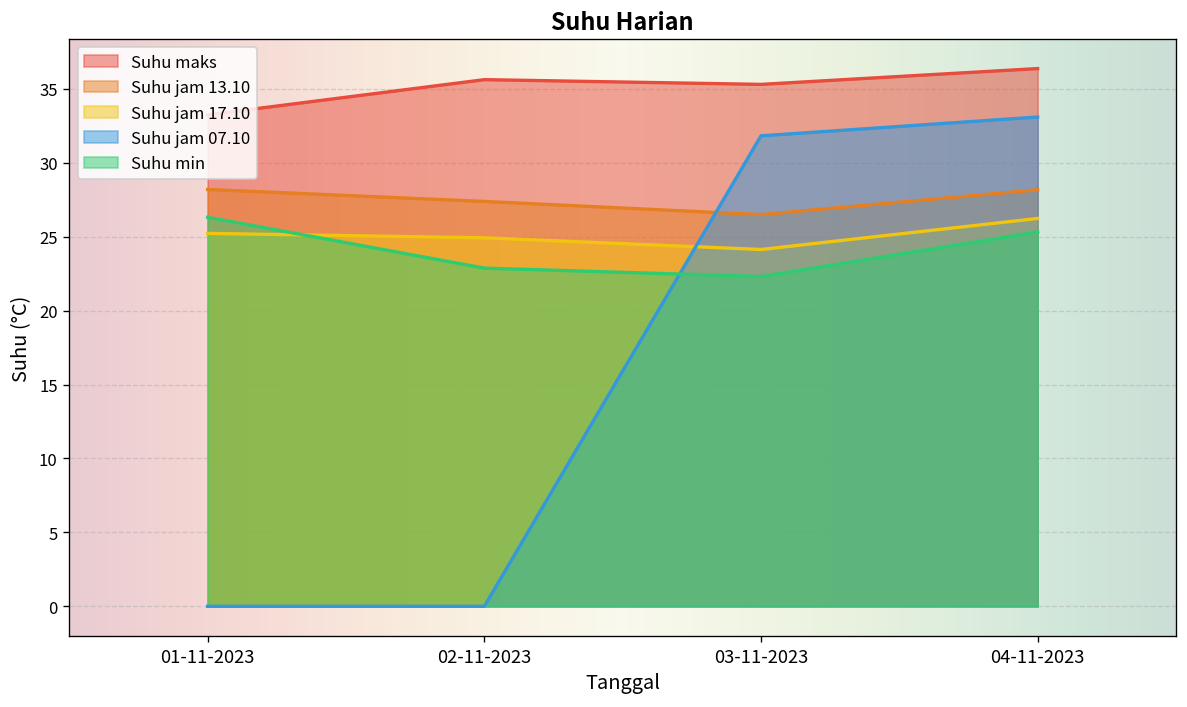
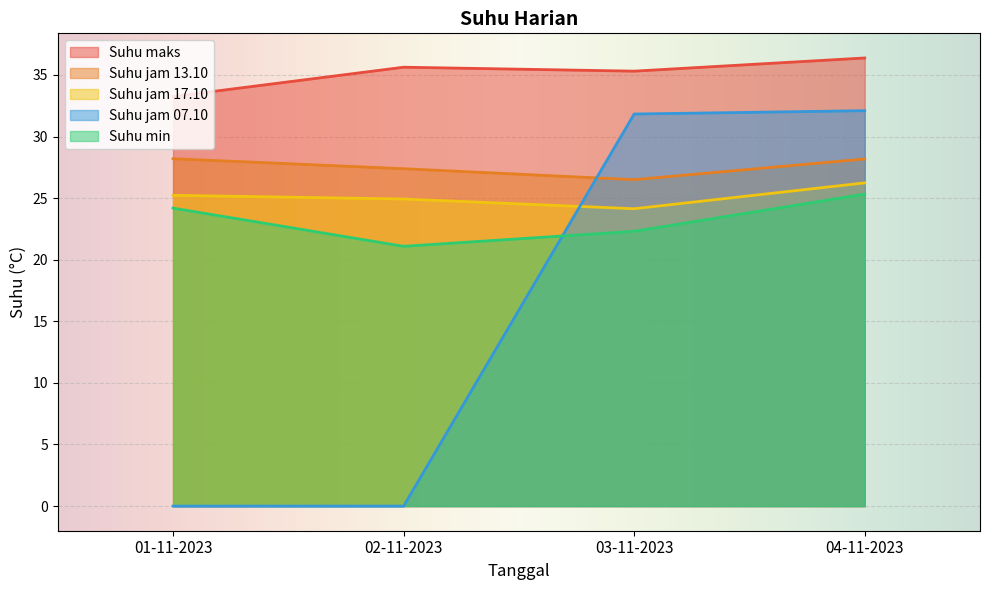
  {
    "Suhu jam 07.10": {
      "01-11-2023": 0.0,
      "02-11-2023": 0.0,
      "03-11-2023": 31.8,
-     "04-11-2023": 33.1
+     "04-11-2023": 32.1
    },
    "Suhu min": {
-     "01-11-2023": 26.3,
-     "02-11-2023": 22.9,
+     "01-11-2023": 24.2,
+     "02-11-2023": 21.1,
      "03-11-2023": 22.3,
      "04-11-2023": 25.3
    }
  }
